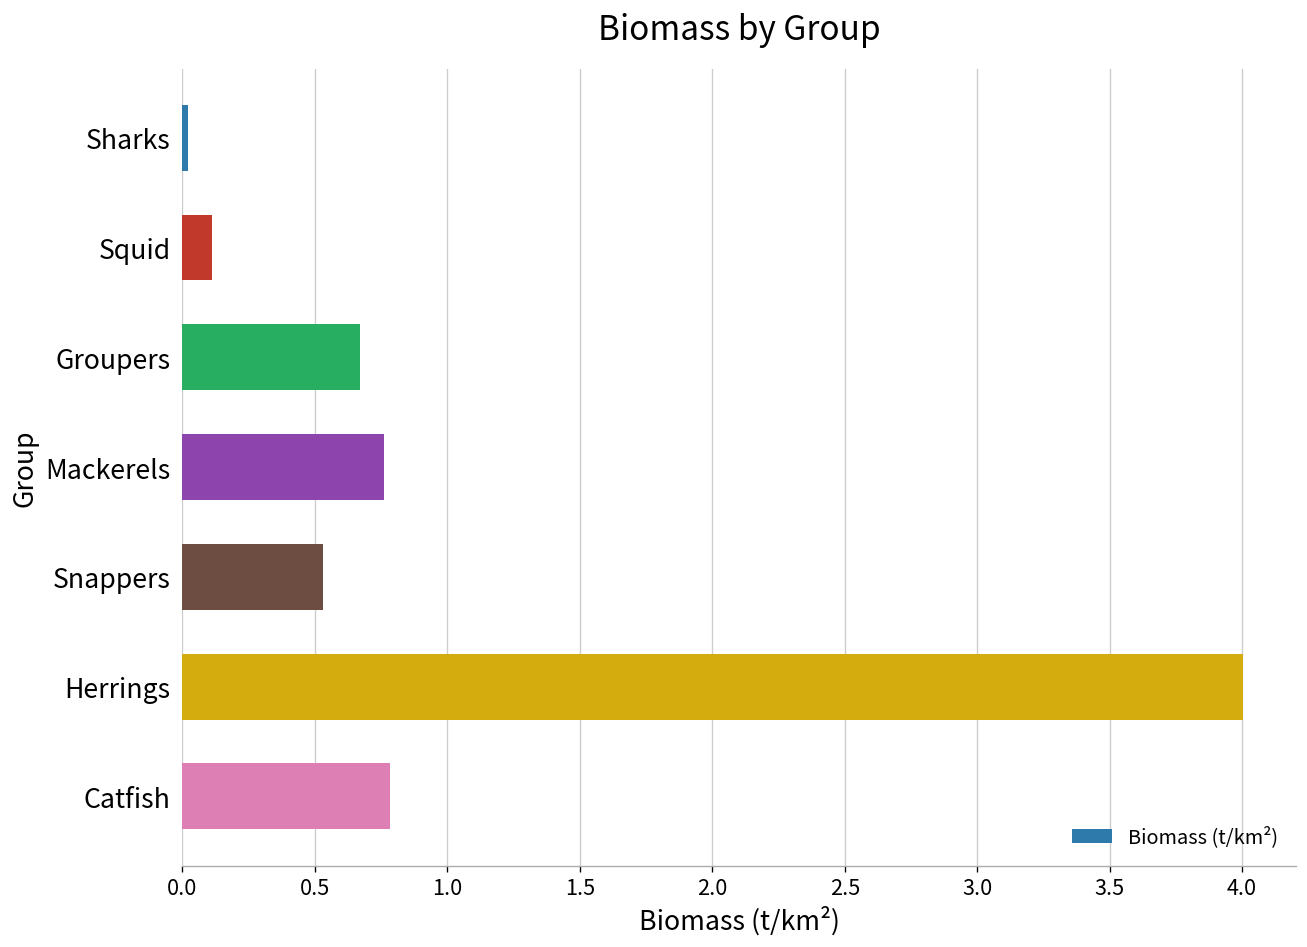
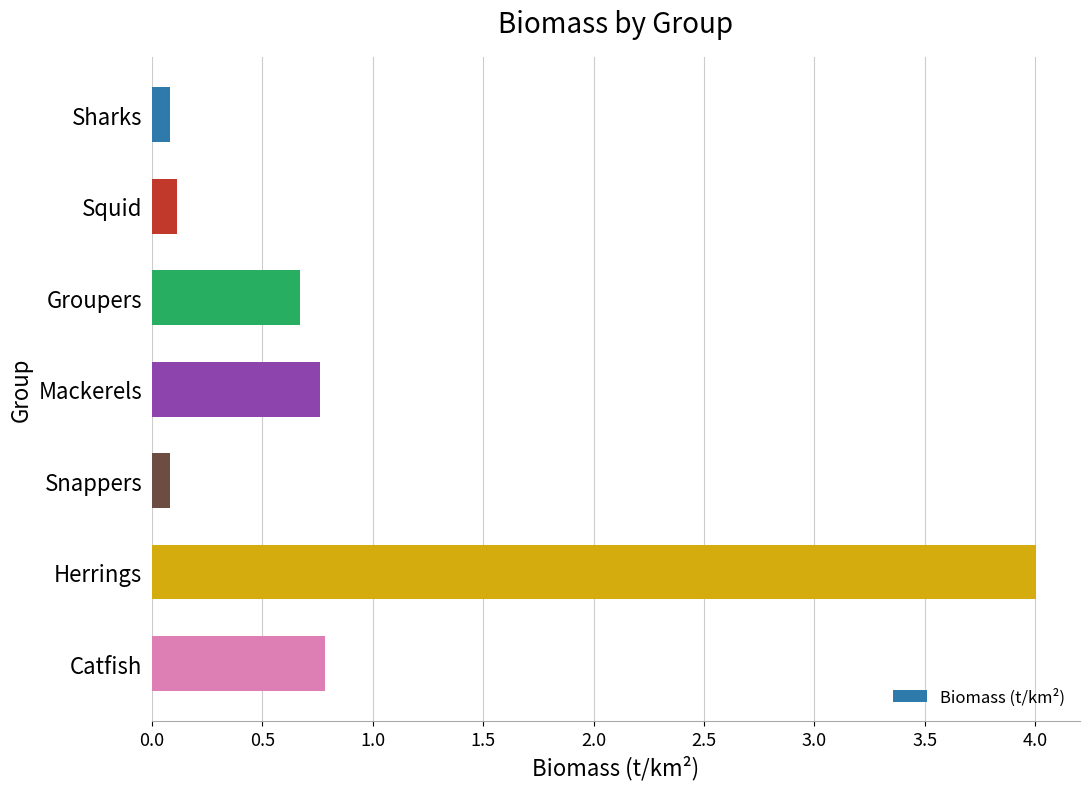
  {
-   "Sharks": 0.02,
+   "Sharks": 0.08,
    "Squid": 0.11,
    "Groupers": 0.67,
    "Mackerels": 0.76,
-   "Snappers": 0.53,
+   "Snappers": 0.08,
    "Herrings": 4.00,
    "Catfish": 0.78
  }
